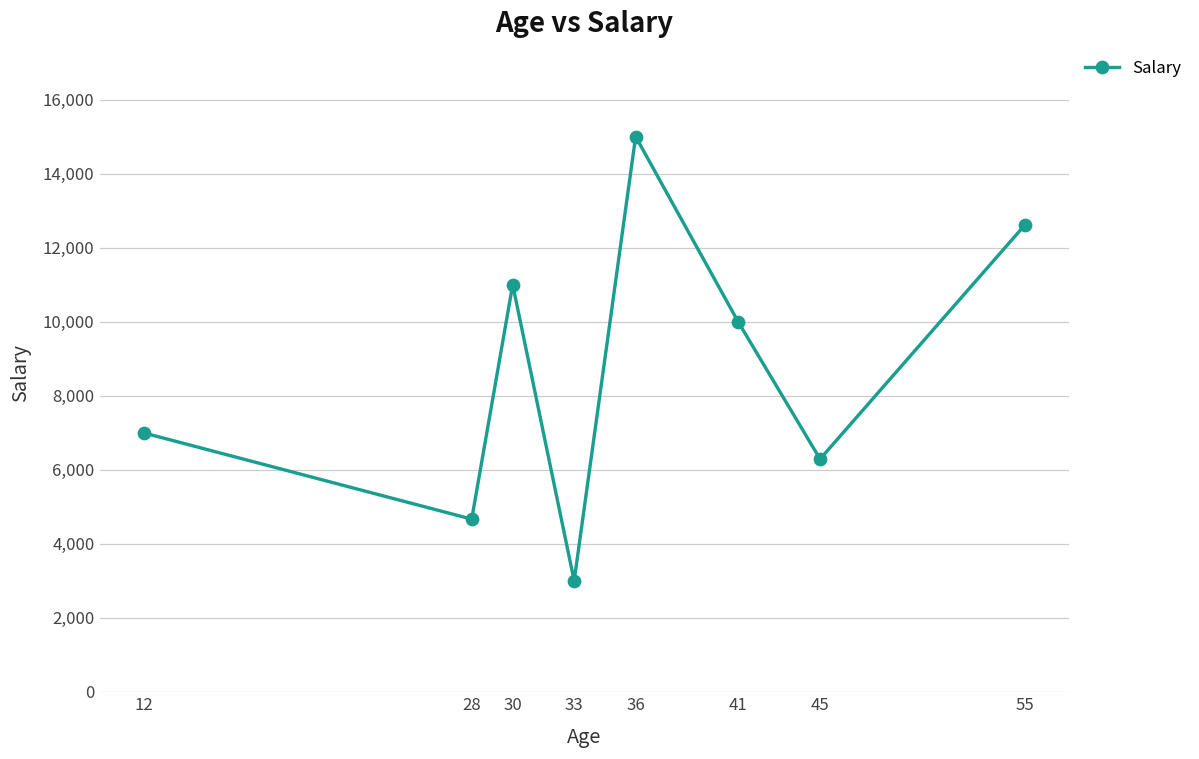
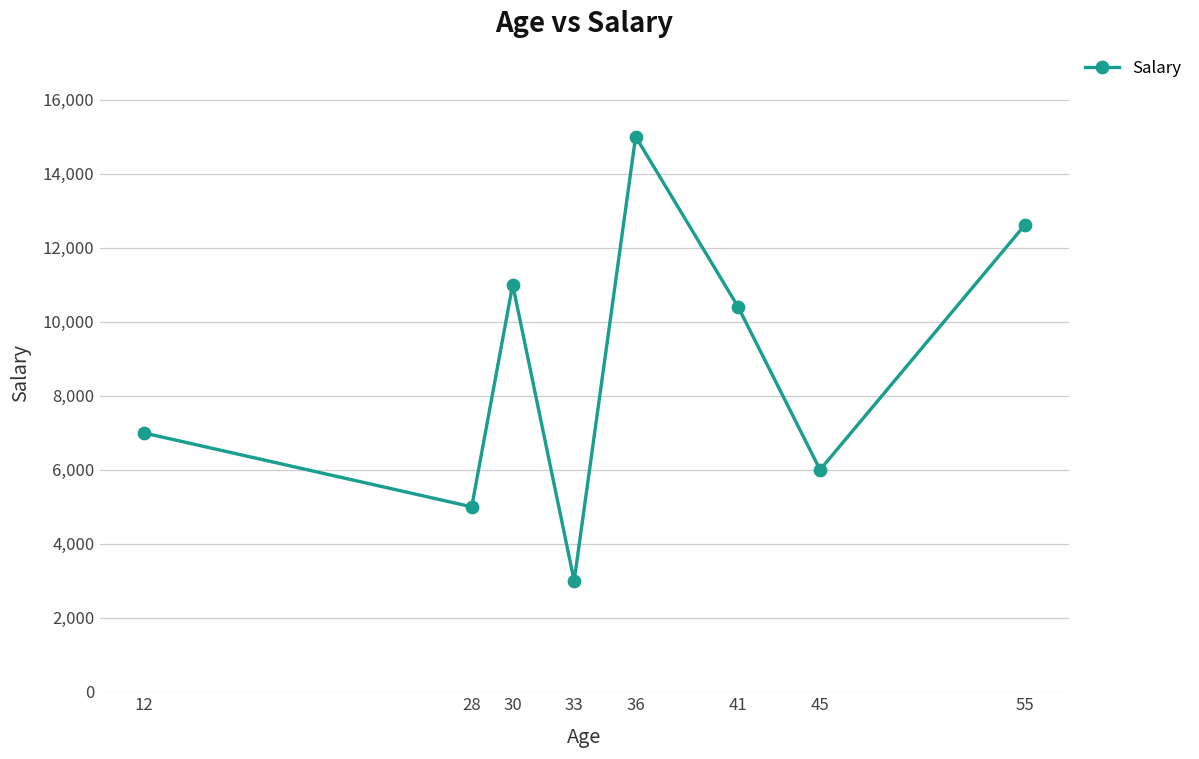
  {
    "12": "7,000",
-   "28": "4,700",
+   "28": "5,000",
    "30": "11,000",
    "33": "3,000",
    "36": "15,000",
-   "41": "10,000",
-   "45": "6,300",
+   "41": "10,400",
+   "45": "6,000",
    "55": "12,600"
  }
